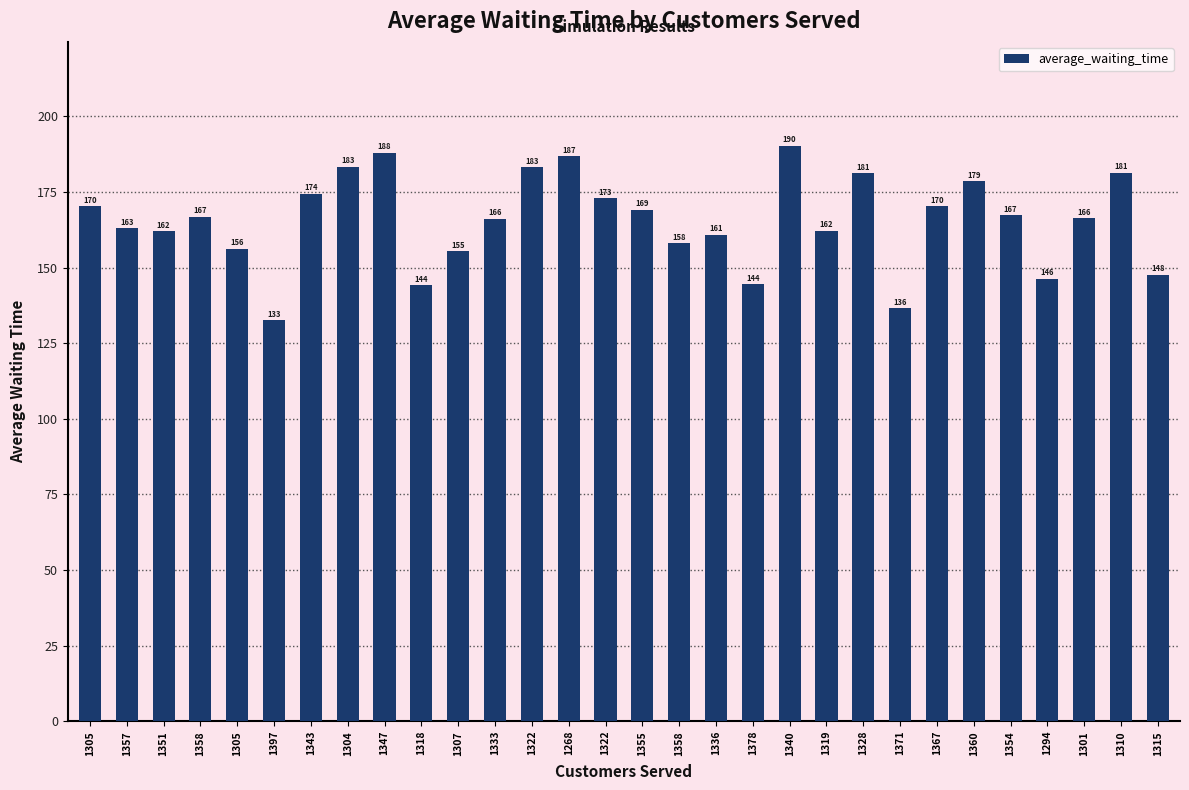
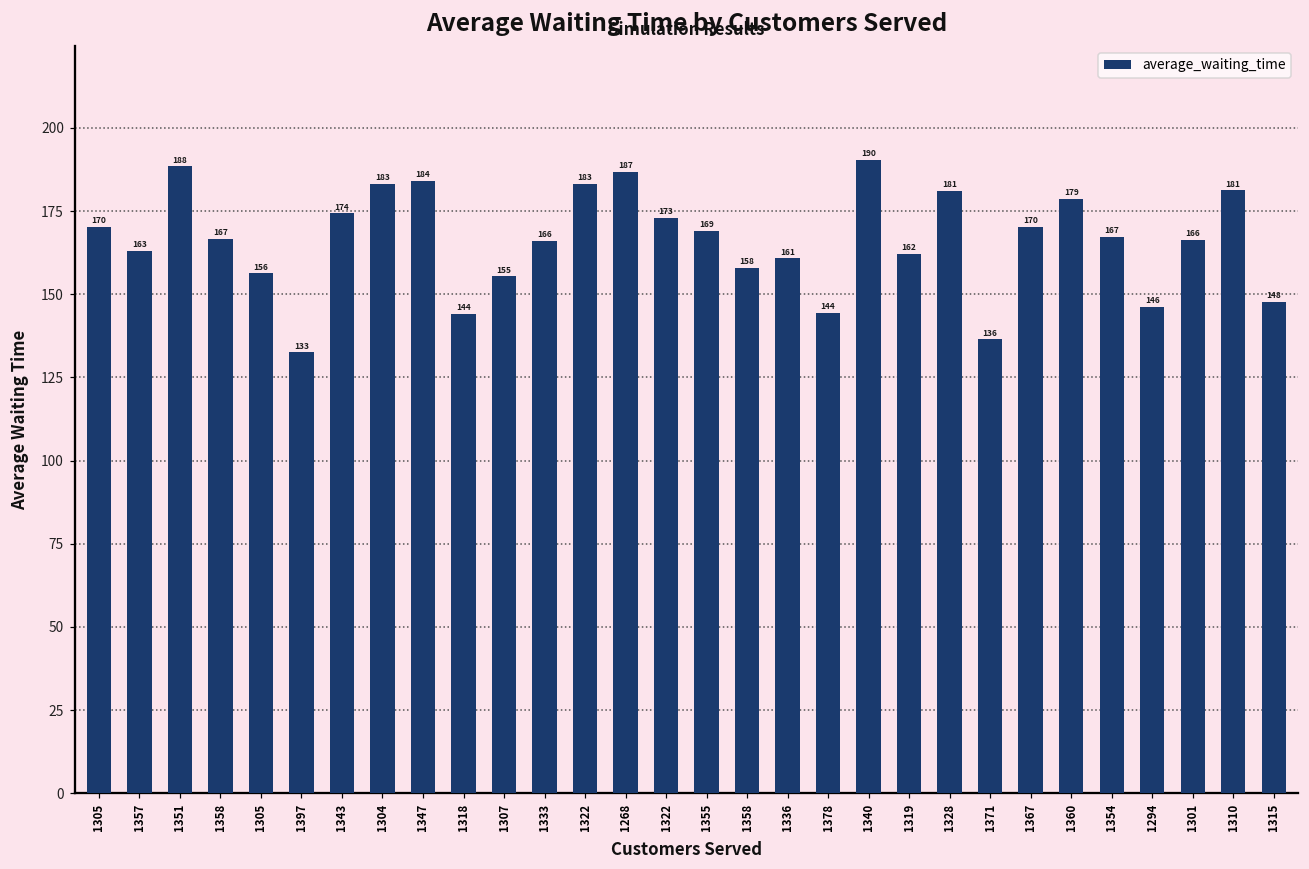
  {
    "1357": 163,
-   "1351": 162,
+   "1351": 188,
    "1397": 133,
    "1343": 174,
    "1304": 183,
-   "1347": 188,
+   "1347": 184,
    "1318": 144,
    "1307": 155,
    "1333": 166,
    "1268": 187,
    "1355": 169,
    "1336": 161,
    "1378": 144,
    "1340": 190,
    "1319": 162,
    "1328": 181,
    "1371": 136,
    "1367": 170,
    "1360": 179,
    "1354": 167,
    "1294": 146,
    "1301": 166,
    "1310": 181,
    "1315": 148
  }
